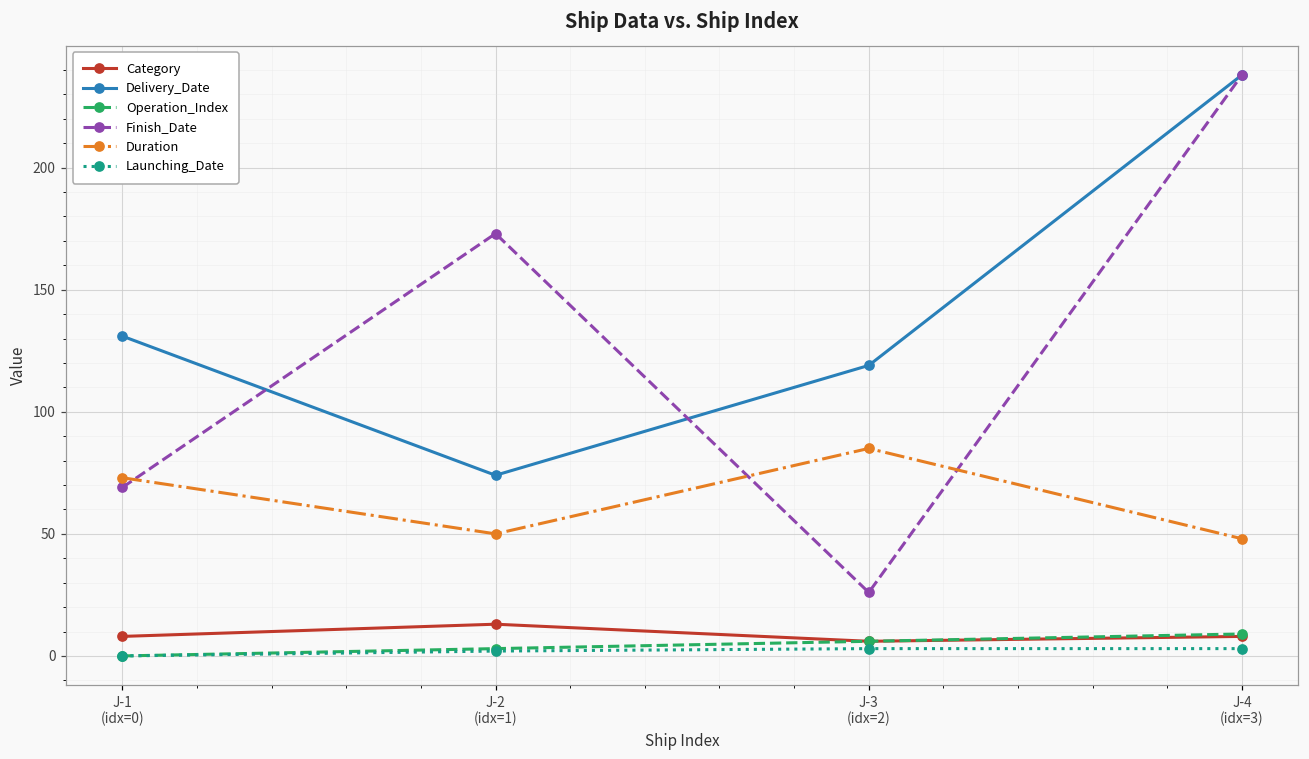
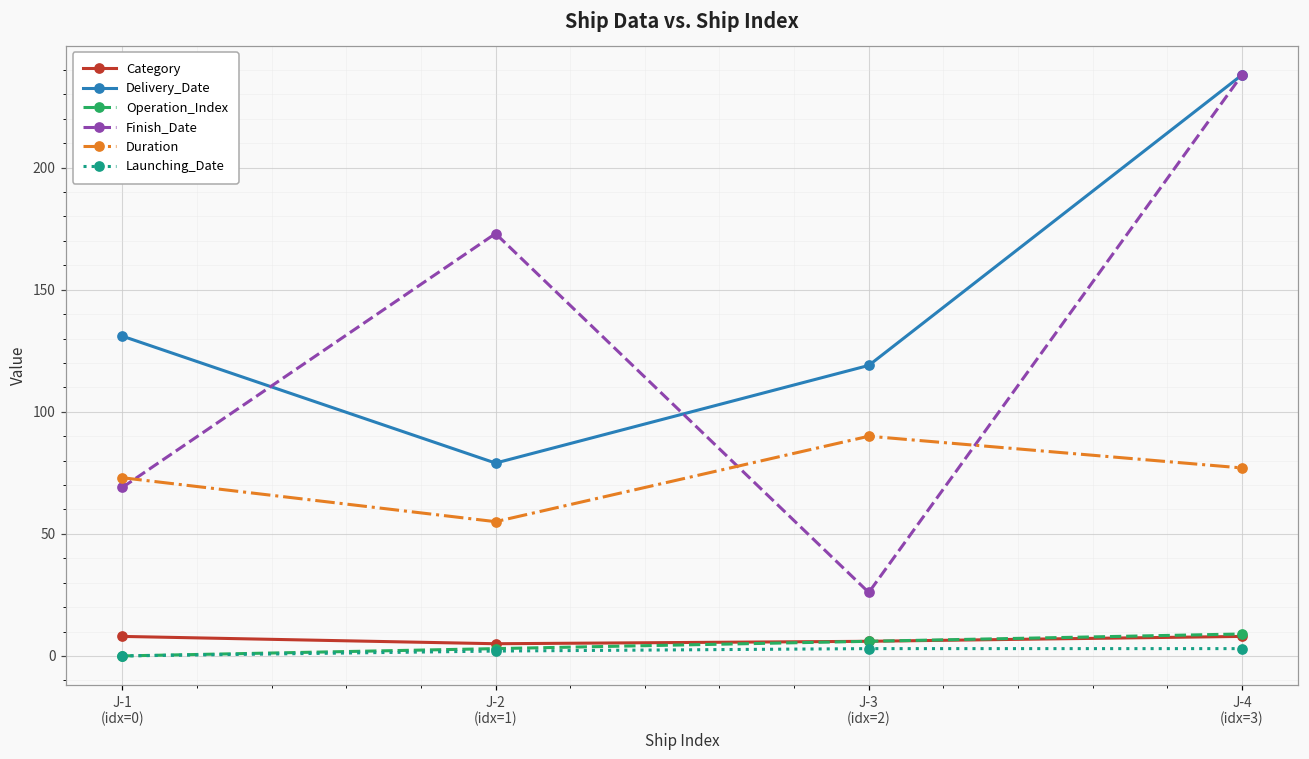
  {
    "Category": {
      "J-1 (idx=0)": 8,
-     "J-2 (idx=1)": 13
+     "J-2 (idx=1)": 5
    },
    "Delivery_Date": {
      "J-1 (idx=0)": 131,
-     "J-2 (idx=1)": 74,
+     "J-2 (idx=1)": 79,
      "J-3 (idx=2)": 119
    },
    "Finish_Date": {
      "J-1 (idx=0)": 69,
      "J-2 (idx=1)": 173,
      "J-3 (idx=2)": 26
    },
    "Duration": {
      "J-1 (idx=0)": 73,
-     "J-2 (idx=1)": 50,
-     "J-3 (idx=2)": 85,
-     "J-4 (idx=3)": 48
+     "J-2 (idx=1)": 55,
+     "J-3 (idx=2)": 90,
+     "J-4 (idx=3)": 77
    }
  }
